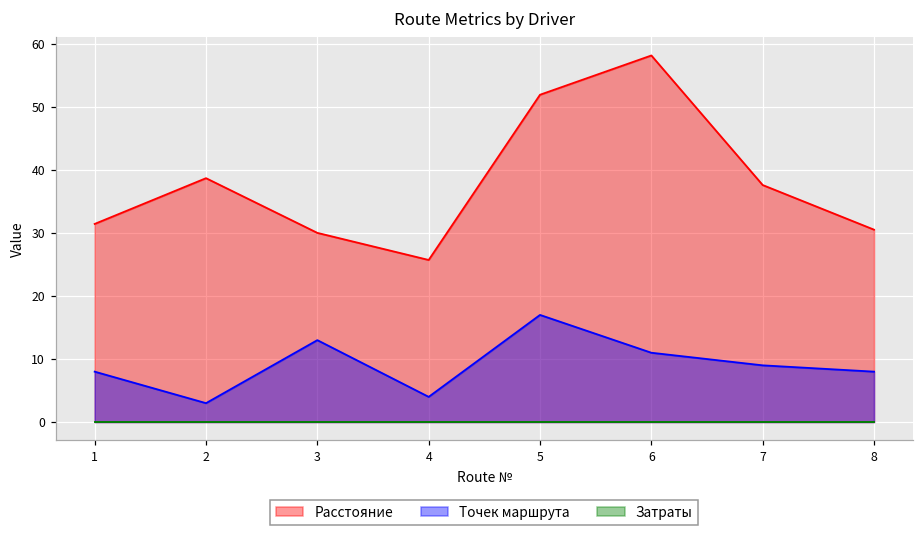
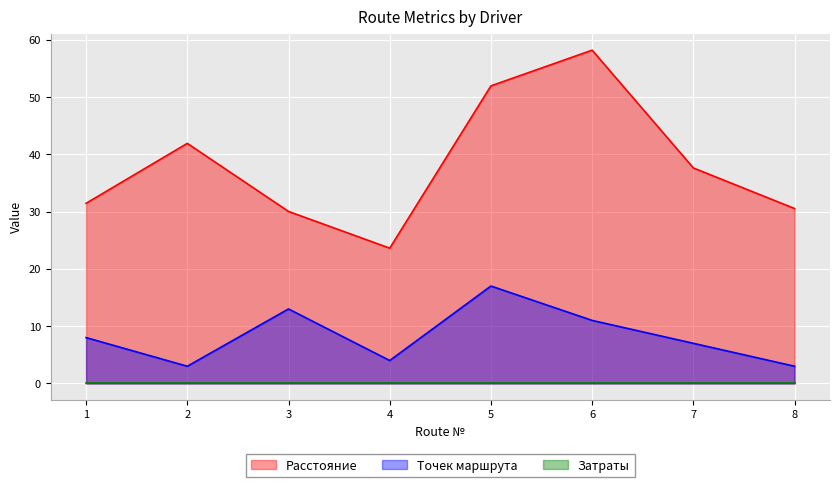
  {
    "Расстояние": {
      "1": 31,
-     "2": 39,
+     "2": 42,
      "3": 30,
-     "4": 26,
+     "4": 24,
      "5": 52,
      "6": 58,
      "7": 38,
      "8": 31
    },
    "Точек маршрута": {
      "1": 8,
      "2": 3,
      "3": 13,
      "4": 4,
      "5": 17,
      "6": 11,
-     "7": 9,
-     "8": 8
+     "7": 7,
+     "8": 3
    },
    "Затраты": {
      "1": 0,
      "2": 0,
      "3": 0,
      "4": 0,
      "5": 0,
      "6": 0,
      "7": 0,
      "8": 0
    }
  }
